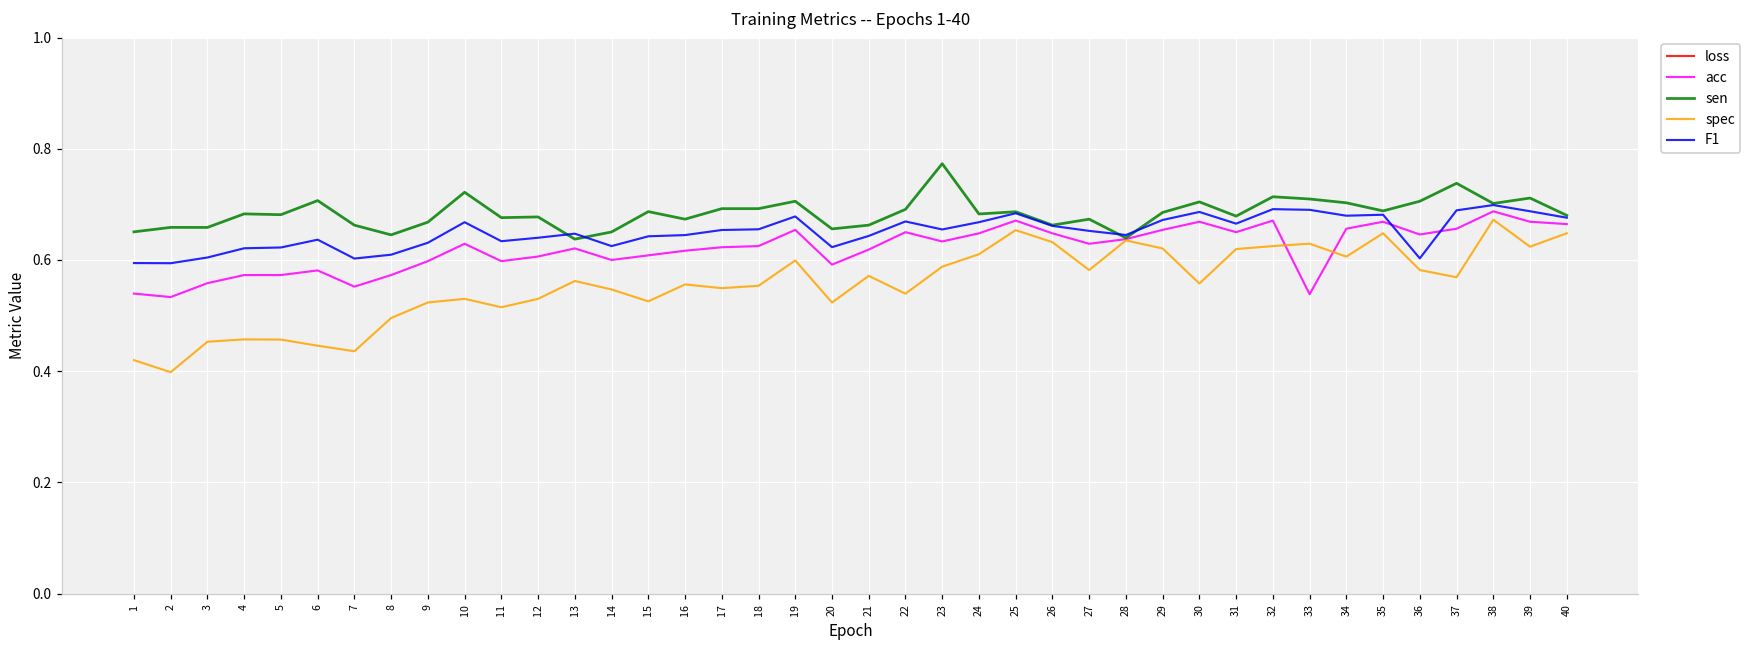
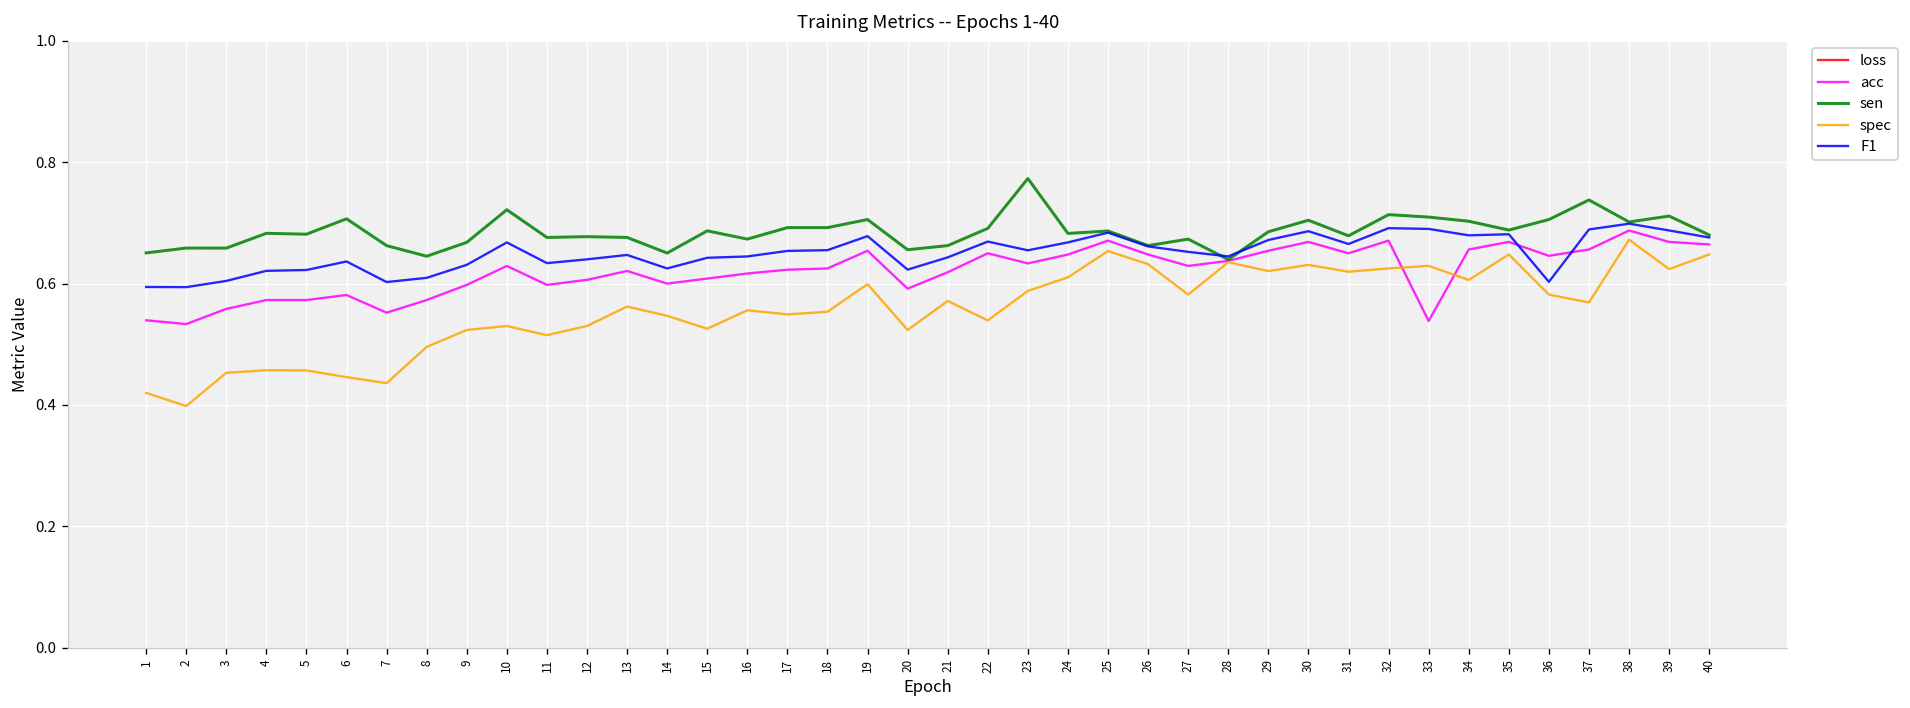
  {
    "acc": {
      "1": 0.54,
      "2": 0.53,
      "3": 0.56,
      "4": 0.57,
      "5": 0.57,
      "6": 0.58,
      "7": 0.55,
      "8": 0.57,
      "9": 0.60,
      "10": 0.63,
      "11": 0.60,
      "12": 0.61,
      "13": 0.62,
      "14": 0.60,
      "15": 0.61,
      "16": 0.62,
      "17": 0.62,
      "18": 0.63,
      "19": 0.65,
      "20": 0.59,
      "21": 0.62,
      "22": 0.65,
      "23": 0.63,
      "24": 0.65,
      "25": 0.67,
      "26": 0.65,
      "27": 0.63,
      "29": 0.65,
      "30": 0.67,
      "31": 0.65,
      "32": 0.67,
      "33": 0.54,
      "34": 0.66,
      "35": 0.67,
      "36": 0.65,
      "37": 0.66,
      "38": 0.69,
      "39": 0.67,
      "40": 0.66
    },
    "sen": {
      "1": 0.65,
      "2": 0.66,
      "3": 0.66,
      "4": 0.68,
      "5": 0.68,
      "6": 0.71,
      "7": 0.66,
      "8": 0.65,
      "9": 0.67,
      "10": 0.72,
      "11": 0.68,
      "12": 0.68,
-     "13": 0.64,
+     "13": 0.68,
      "14": 0.65,
      "15": 0.69,
      "16": 0.67,
      "17": 0.69,
      "18": 0.69,
      "19": 0.71,
      "20": 0.66,
      "21": 0.66,
      "22": 0.69,
      "23": 0.77,
      "24": 0.68,
      "27": 0.67,
      "29": 0.69,
      "30": 0.70,
      "31": 0.68,
      "32": 0.71,
      "33": 0.71,
      "34": 0.70,
      "35": 0.69,
      "36": 0.71,
      "37": 0.74,
      "39": 0.71
    },
    "spec": {
      "1": 0.42,
      "2": 0.40,
      "3": 0.45,
      "4": 0.46,
      "5": 0.46,
      "6": 0.45,
      "7": 0.44,
      "8": 0.50,
      "9": 0.52,
      "10": 0.53,
      "11": 0.52,
      "12": 0.53,
      "13": 0.56,
      "14": 0.55,
      "15": 0.53,
      "16": 0.56,
      "17": 0.55,
      "18": 0.55,
      "19": 0.60,
      "20": 0.52,
      "21": 0.57,
      "22": 0.54,
      "23": 0.59,
      "24": 0.61,
      "25": 0.65,
      "26": 0.63,
      "27": 0.58,
      "29": 0.62,
-     "30": 0.56,
+     "30": 0.63,
      "31": 0.62,
      "32": 0.63,
      "33": 0.63,
      "34": 0.61,
      "35": 0.65,
      "36": 0.58,
      "37": 0.57,
      "38": 0.67,
      "39": 0.62,
      "40": 0.65
    },
    "F1": {
      "1": 0.59,
      "2": 0.59,
      "3": 0.60,
      "4": 0.62,
      "5": 0.62,
      "6": 0.64,
      "7": 0.60,
      "8": 0.61,
      "9": 0.63,
      "10": 0.67,
      "11": 0.63,
      "12": 0.64,
      "13": 0.65,
      "14": 0.63,
      "15": 0.64,
      "16": 0.64,
      "17": 0.65,
      "18": 0.66,
      "19": 0.68,
      "20": 0.62,
      "21": 0.64,
      "22": 0.67,
      "23": 0.65,
      "24": 0.67,
      "27": 0.65,
      "28": 0.64,
      "29": 0.67,
      "30": 0.69,
      "31": 0.67,
      "32": 0.69,
      "33": 0.69,
      "34": 0.68,
      "35": 0.68,
      "36": 0.60,
      "37": 0.69,
      "39": 0.69
    }
  }
